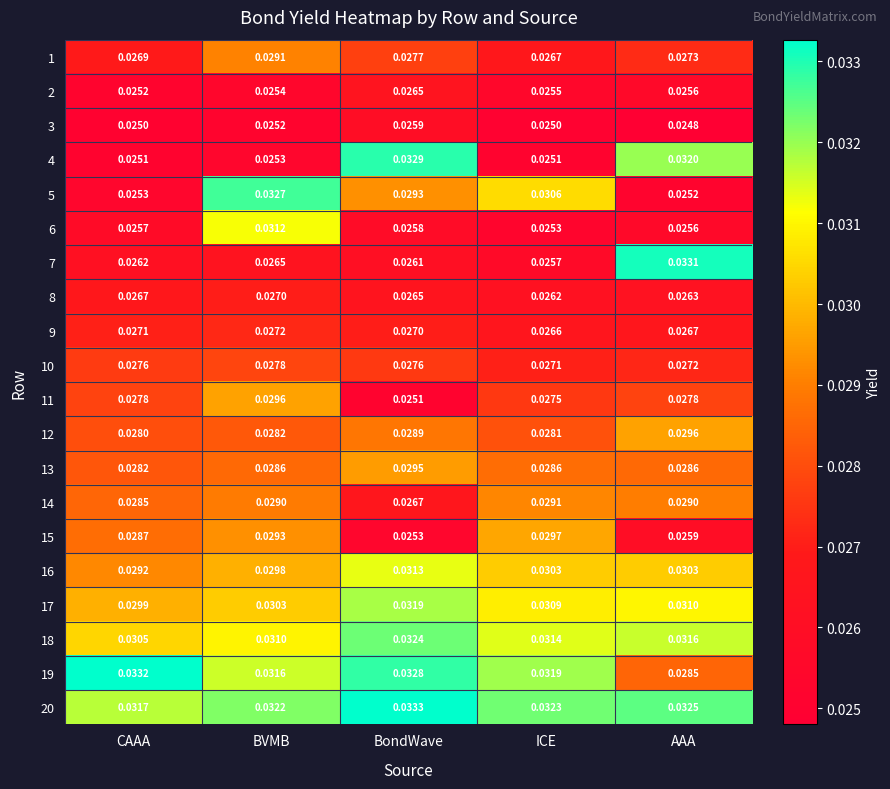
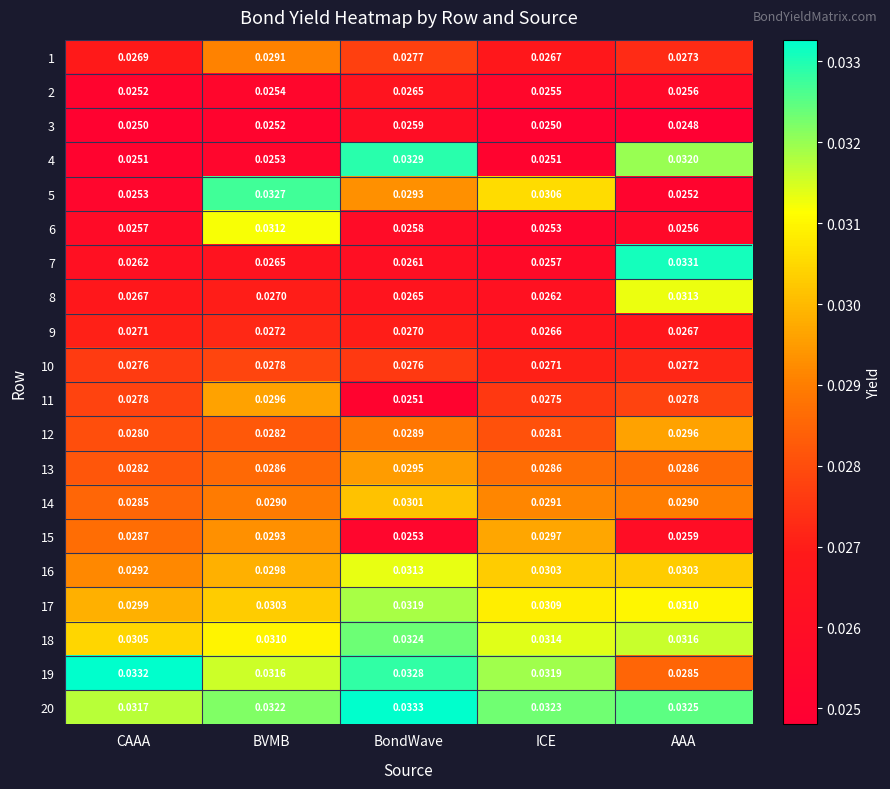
  {
    "1": {
      "CAAA": 0.0269,
      "BVMB": 0.0291,
      "BondWave": 0.0277,
      "ICE": 0.0267,
      "AAA": 0.0273
    },
    "2": {
      "CAAA": 0.0252,
      "BVMB": 0.0254,
      "BondWave": 0.0265,
      "ICE": 0.0255,
      "AAA": 0.0256
    },
    "3": {
      "CAAA": 0.0250,
      "BVMB": 0.0252,
      "BondWave": 0.0259,
      "ICE": 0.0250,
      "AAA": 0.0248
    },
    "4": {
      "CAAA": 0.0251,
      "BVMB": 0.0253,
      "BondWave": 0.0329,
      "ICE": 0.0251,
      "AAA": 0.0320
    },
    "5": {
      "CAAA": 0.0253,
      "BVMB": 0.0327,
      "BondWave": 0.0293,
      "ICE": 0.0306,
      "AAA": 0.0252
    },
    "6": {
      "CAAA": 0.0257,
      "BVMB": 0.0312,
      "BondWave": 0.0258,
      "ICE": 0.0253,
      "AAA": 0.0256
    },
    "7": {
      "CAAA": 0.0262,
      "BVMB": 0.0265,
      "BondWave": 0.0261,
      "ICE": 0.0257,
      "AAA": 0.0331
    },
    "8": {
      "CAAA": 0.0267,
      "BVMB": 0.0270,
      "BondWave": 0.0265,
      "ICE": 0.0262,
-     "AAA": 0.0263
+     "AAA": 0.0313
    },
    "9": {
      "CAAA": 0.0271,
      "BVMB": 0.0272,
      "BondWave": 0.0270,
      "ICE": 0.0266,
      "AAA": 0.0267
    },
    "10": {
      "CAAA": 0.0276,
      "BVMB": 0.0278,
      "BondWave": 0.0276,
      "ICE": 0.0271,
      "AAA": 0.0272
    },
    "11": {
      "CAAA": 0.0278,
      "BVMB": 0.0296,
      "BondWave": 0.0251,
      "ICE": 0.0275,
      "AAA": 0.0278
    },
    "12": {
      "CAAA": 0.0280,
      "BVMB": 0.0282,
      "BondWave": 0.0289,
      "ICE": 0.0281,
      "AAA": 0.0296
    },
    "13": {
      "CAAA": 0.0282,
      "BVMB": 0.0286,
      "BondWave": 0.0295,
      "ICE": 0.0286,
      "AAA": 0.0286
    },
    "14": {
      "CAAA": 0.0285,
      "BVMB": 0.0290,
-     "BondWave": 0.0267,
+     "BondWave": 0.0301,
      "ICE": 0.0291,
      "AAA": 0.0290
    },
    "15": {
      "CAAA": 0.0287,
      "BVMB": 0.0293,
      "BondWave": 0.0253,
      "ICE": 0.0297,
      "AAA": 0.0259
    },
    "16": {
      "CAAA": 0.0292,
      "BVMB": 0.0298,
      "BondWave": 0.0313,
      "ICE": 0.0303,
      "AAA": 0.0303
    },
    "17": {
      "CAAA": 0.0299,
      "BVMB": 0.0303,
      "BondWave": 0.0319,
      "ICE": 0.0309,
      "AAA": 0.0310
    },
    "18": {
      "CAAA": 0.0305,
      "BVMB": 0.0310,
      "BondWave": 0.0324,
      "ICE": 0.0314,
      "AAA": 0.0316
    },
    "19": {
      "CAAA": 0.0332,
      "BVMB": 0.0316,
      "BondWave": 0.0328,
      "ICE": 0.0319,
      "AAA": 0.0285
    },
    "20": {
      "CAAA": 0.0317,
      "BVMB": 0.0322,
      "BondWave": 0.0333,
      "ICE": 0.0323,
      "AAA": 0.0325
    }
  }
